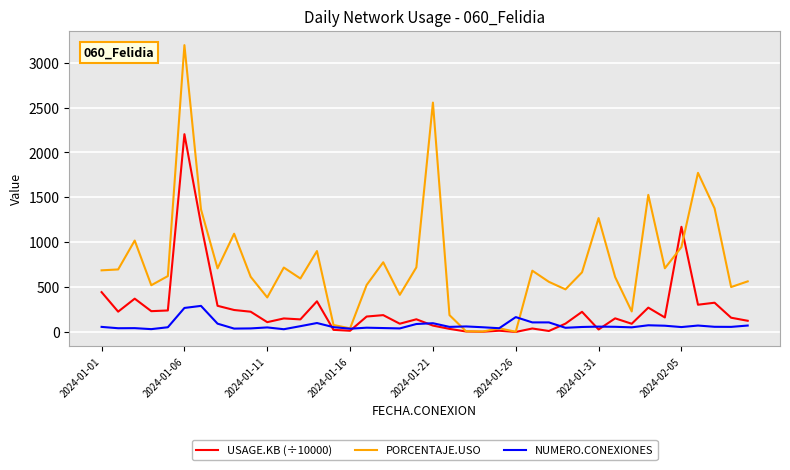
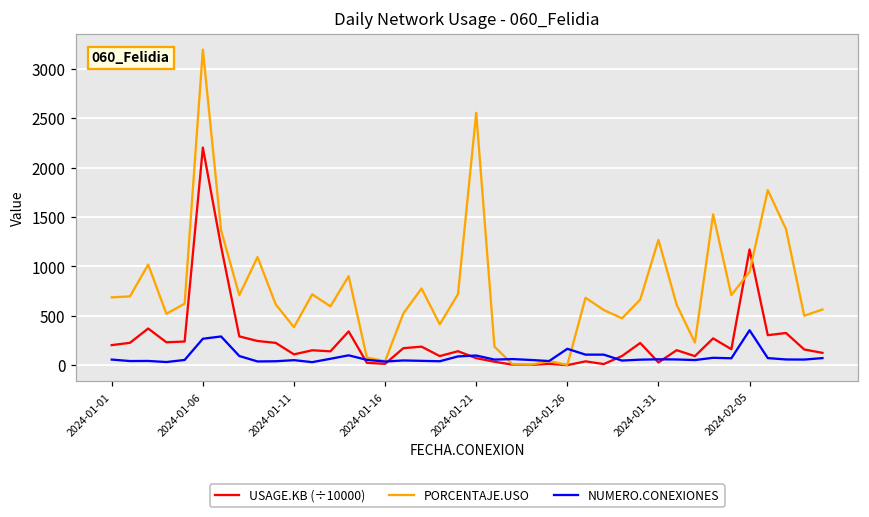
  {
    "USAGE.KB (÷10000)": {
-     "2024-01-01": 400,
+     "2024-01-01": 200,
      "2024-01-06": 2200,
      "2024-01-11": 100,
      "2024-01-31": 0,
      "2024-02-05": 1200
    },
    "PORCENTAJE.USO": {
      "2024-01-01": 700,
      "2024-01-06": 3200,
      "2024-01-11": 400,
      "2024-01-21": 2600,
      "2024-01-31": 1300,
      "2024-02-05": 900
    },
    "NUMERO.CONEXIONES": {
      "2024-01-01": 100,
      "2024-01-06": 300,
      "2024-01-11": 100,
      "2024-01-26": 200,
      "2024-01-31": 100,
-     "2024-02-05": 100
+     "2024-02-05": 400
    }
  }
